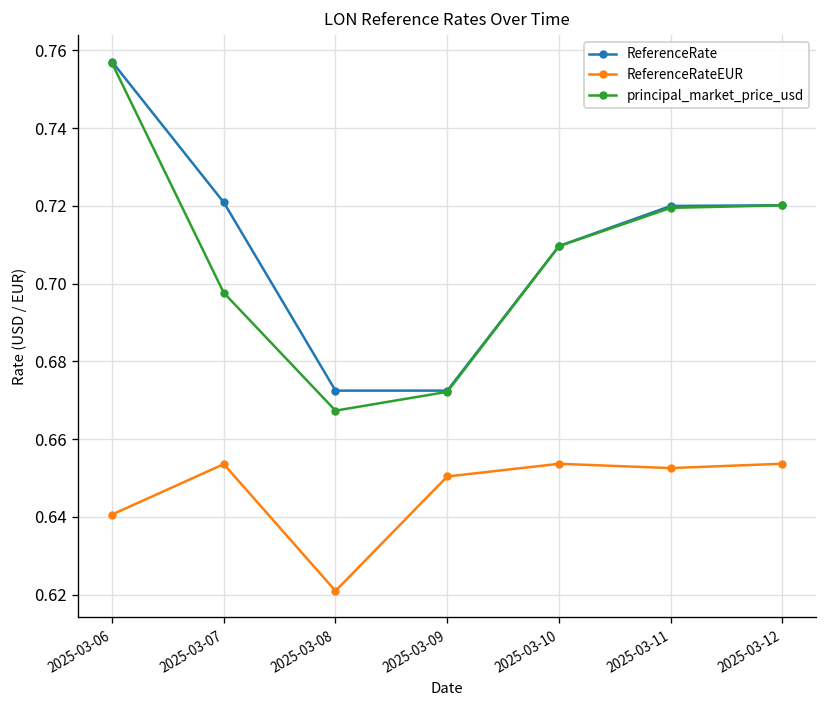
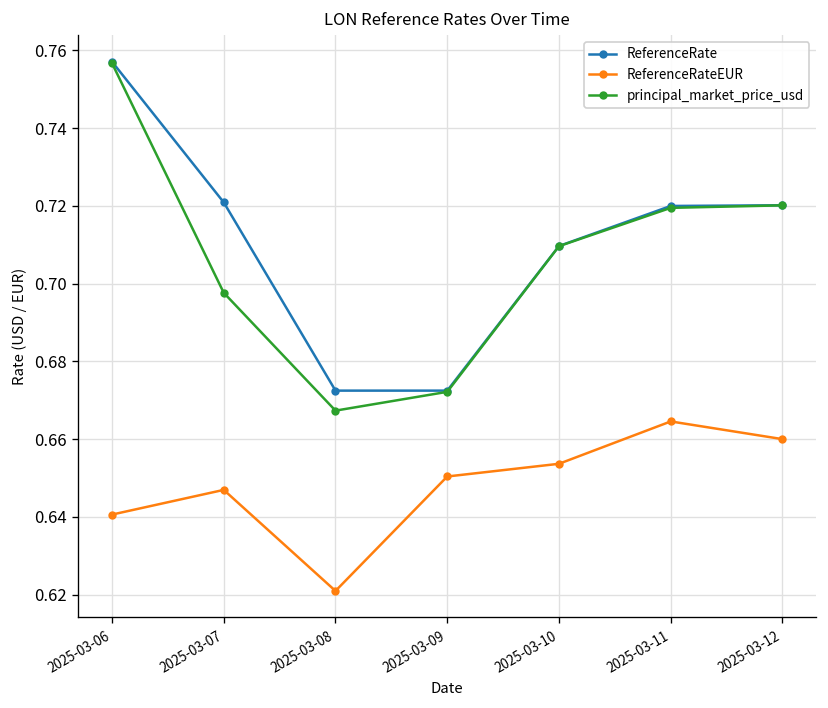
  {
    "ReferenceRate": {
      "2025-03-07": 0.721,
      "2025-03-08": 0.672
    },
    "ReferenceRateEUR": {
      "2025-03-06": 0.641,
-     "2025-03-07": 0.654,
+     "2025-03-07": 0.647,
      "2025-03-08": 0.621,
      "2025-03-09": 0.650,
      "2025-03-10": 0.654,
-     "2025-03-11": 0.653,
-     "2025-03-12": 0.654
+     "2025-03-11": 0.665,
+     "2025-03-12": 0.660
    },
    "principal_market_price_usd": {
      "2025-03-07": 0.698,
      "2025-03-08": 0.667
    }
  }
